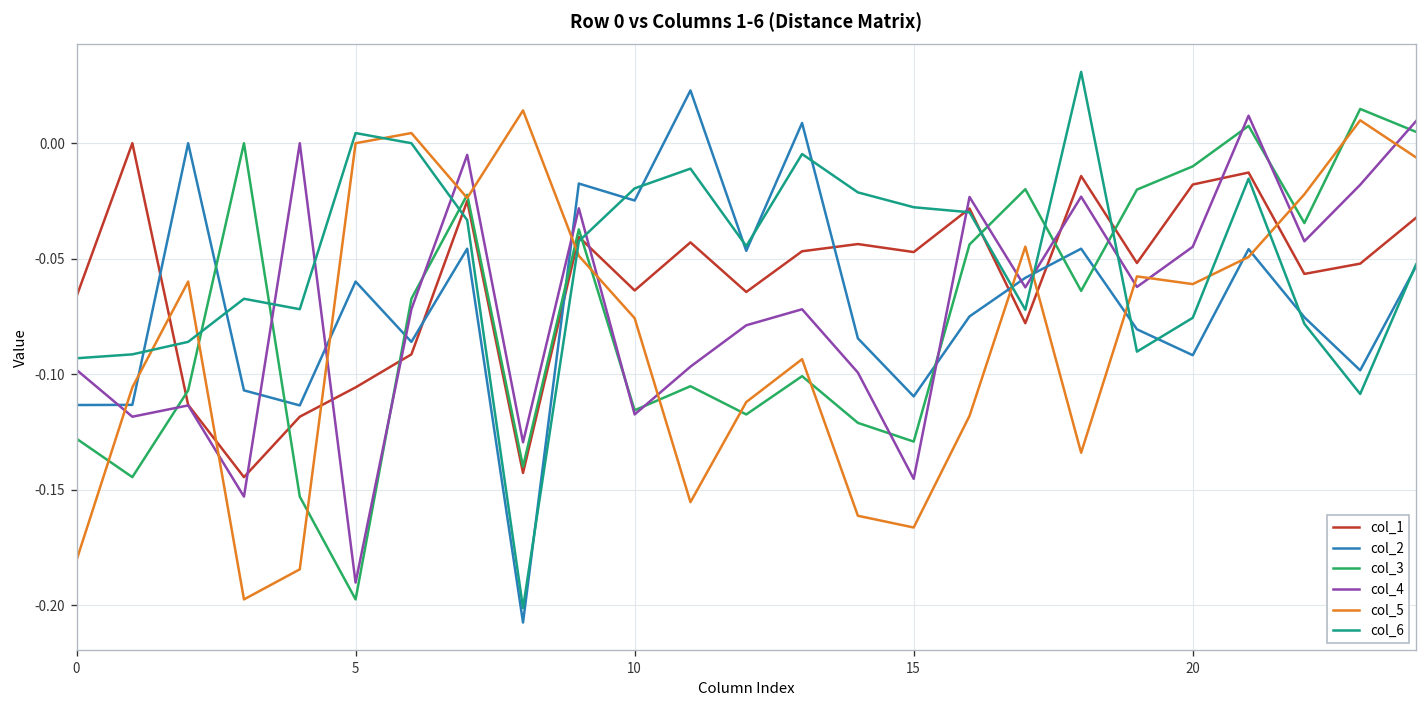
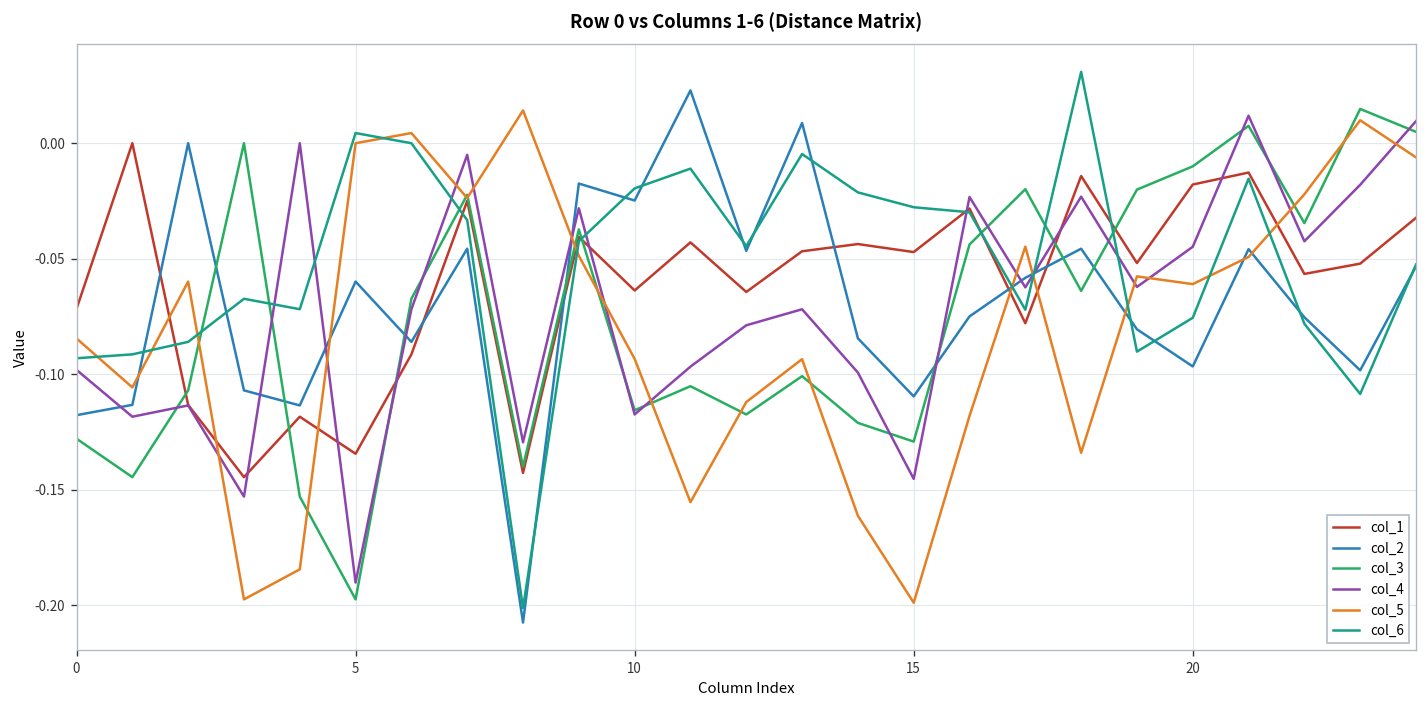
  {
    "col_1": {
-     "0": -0.066,
-     "5": -0.106,
+     "0": -0.072,
+     "5": -0.134,
      "10": -0.064,
      "15": -0.047,
      "20": -0.018
    },
    "col_2": {
-     "0": -0.113,
+     "0": -0.118,
      "5": -0.060,
      "10": -0.025,
      "15": -0.110,
-     "20": -0.092
+     "20": -0.097
    },
    "col_4": {
      "0": -0.098,
      "5": -0.190,
      "10": -0.117,
      "15": -0.145,
      "20": -0.045
    },
    "col_5": {
-     "0": -0.180,
+     "0": -0.084,
      "5": 0.000,
-     "10": -0.076,
-     "15": -0.166,
+     "10": -0.093,
+     "15": -0.199,
      "20": -0.061
    }
  }
